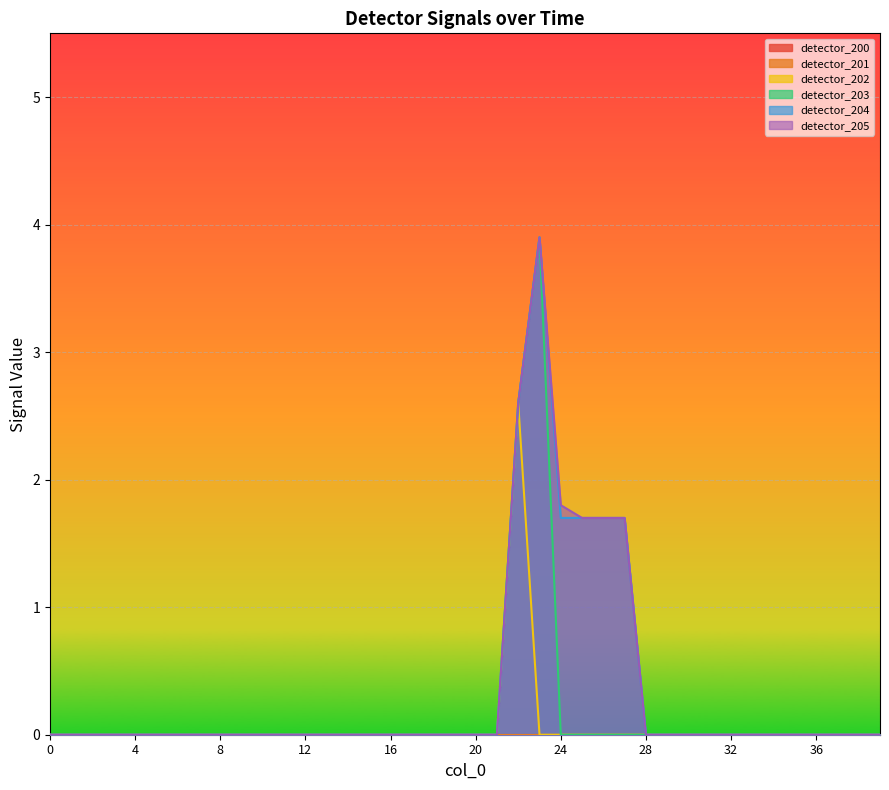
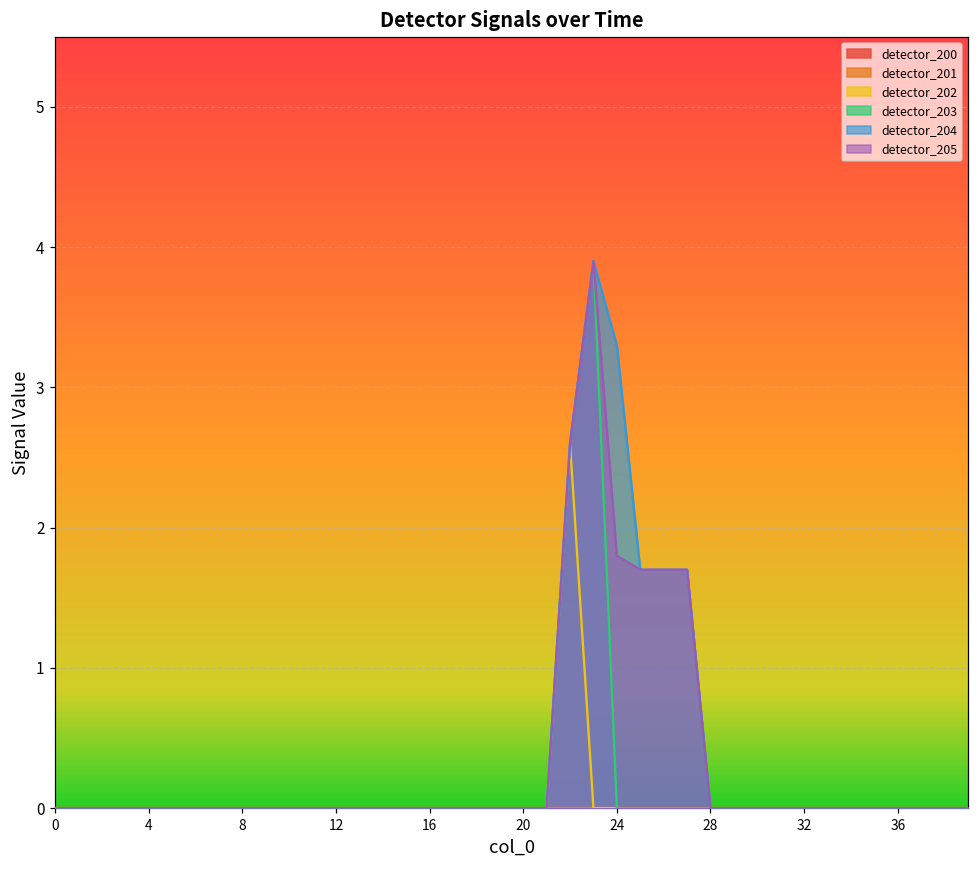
  {
    "detector_204": {
-     "24": 1.7
+     "24": 3.3
    },
    "detector_205": {
      "24": 1.8
    }
  }
